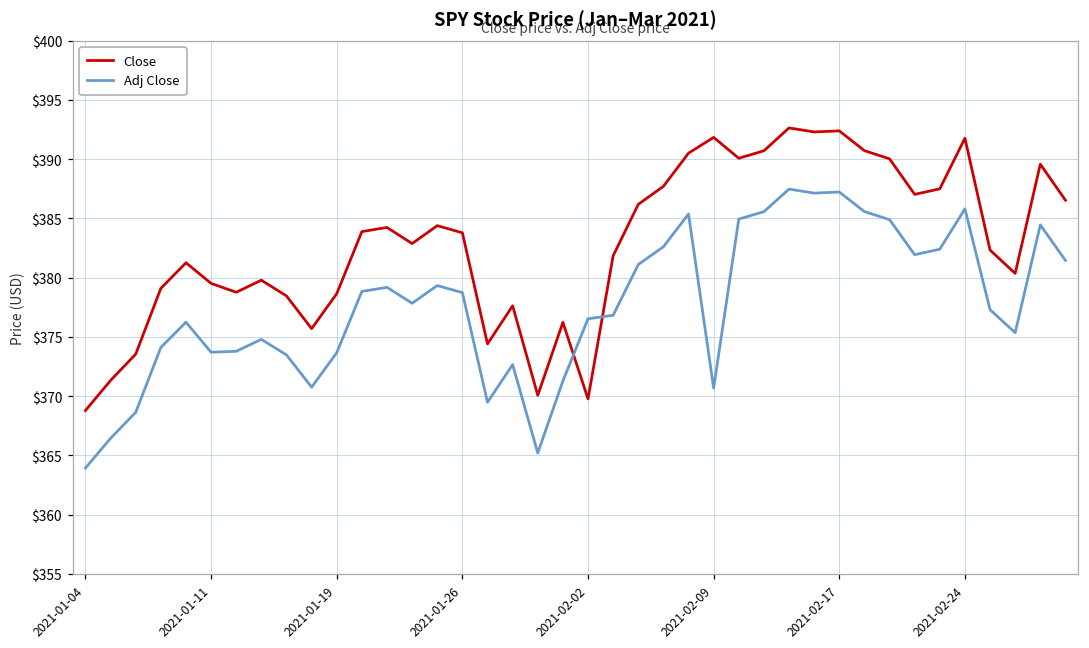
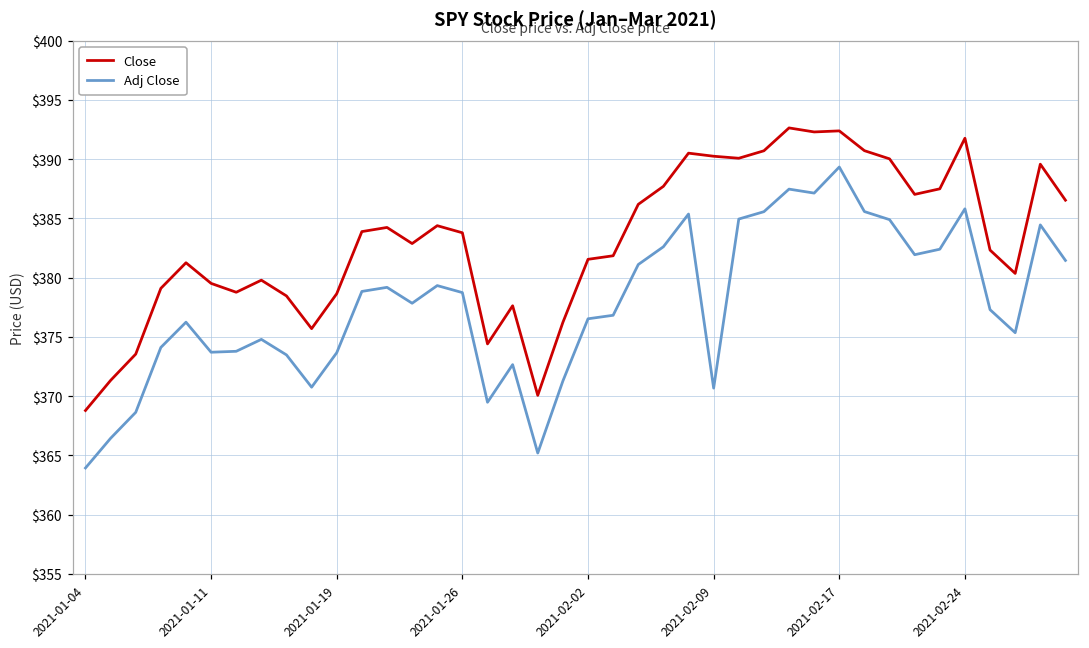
  {
    "Close": {
      "2021-01-04": "$368.8",
      "2021-01-11": "$379.5",
      "2021-01-19": "$378.6",
      "2021-01-26": "$383.8",
-     "2021-02-02": "$369.8",
-     "2021-02-09": "$391.8",
+     "2021-02-02": "$381.5",
+     "2021-02-09": "$390.3",
      "2021-02-17": "$392.4",
      "2021-02-24": "$391.8"
    },
    "Adj Close": {
      "2021-01-04": "$363.9",
      "2021-01-11": "$373.7",
      "2021-01-19": "$373.7",
      "2021-01-26": "$378.7",
      "2021-02-02": "$376.5",
      "2021-02-09": "$370.7",
-     "2021-02-17": "$387.2",
+     "2021-02-17": "$389.3",
      "2021-02-24": "$385.8"
    }
  }
